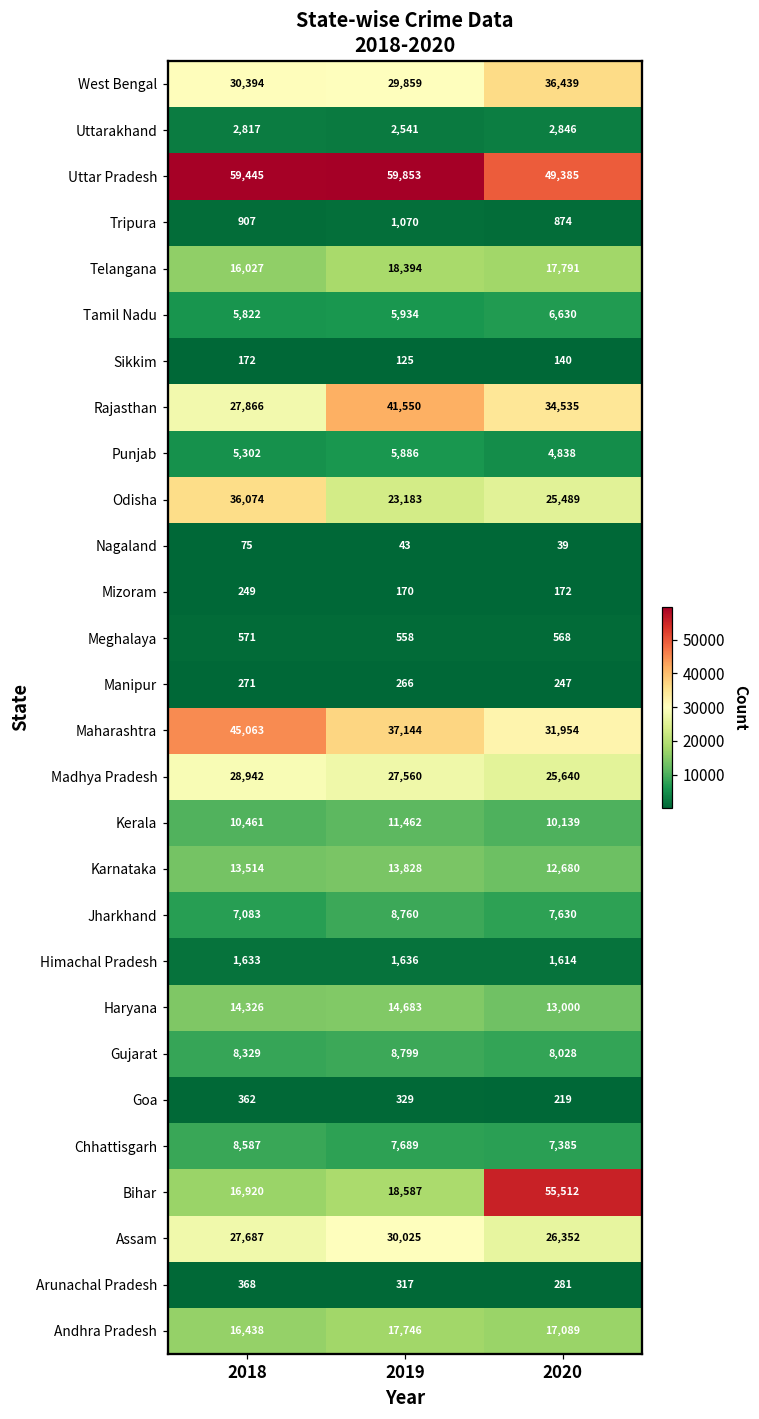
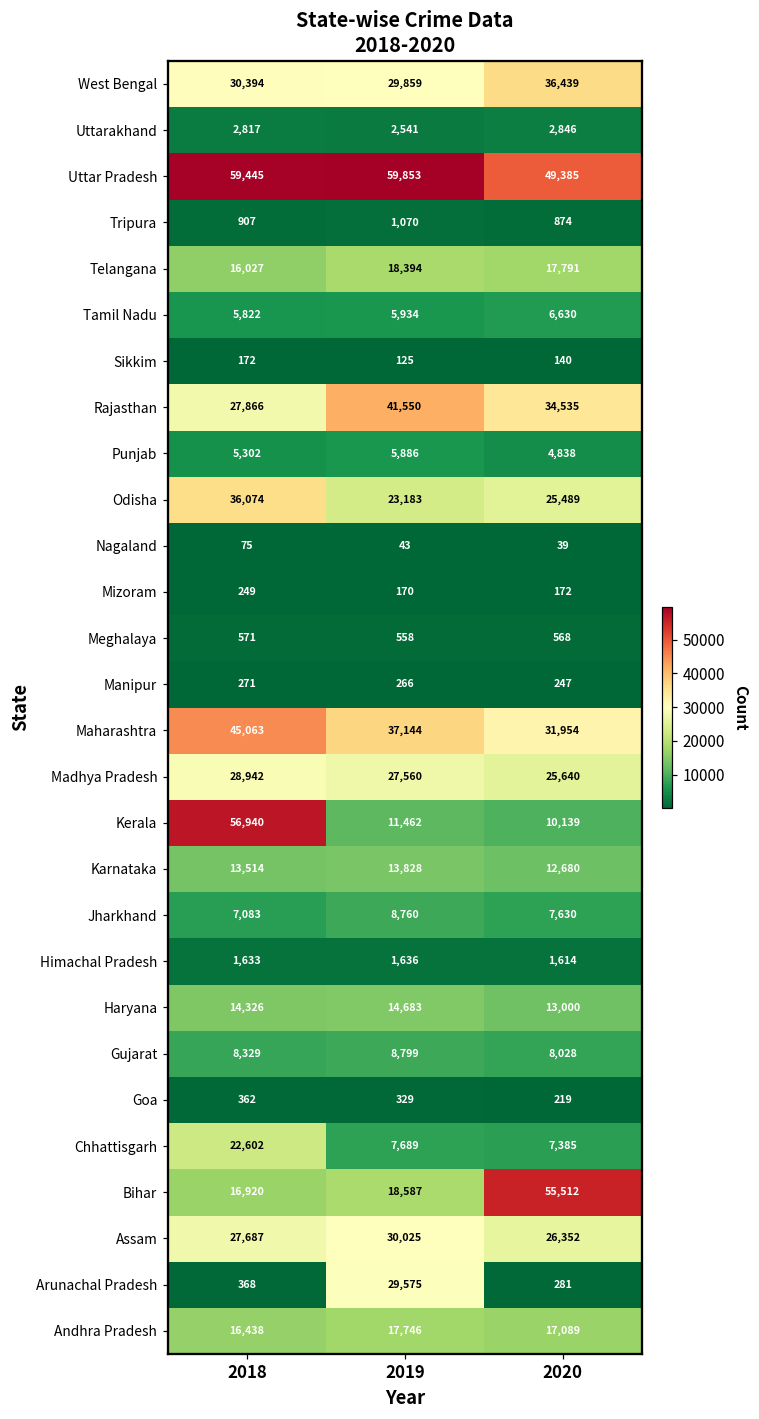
  {
    "West Bengal": {
      "2018": "30,394",
      "2019": "29,859",
      "2020": "36,439"
    },
    "Uttarakhand": {
      "2018": "2,817",
      "2019": "2,541",
      "2020": "2,846"
    },
    "Uttar Pradesh": {
      "2018": "59,445",
      "2019": "59,853",
      "2020": "49,385"
    },
    "Tripura": {
      "2018": "907",
      "2019": "1,070",
      "2020": "874"
    },
    "Telangana": {
      "2018": "16,027",
      "2019": "18,394",
      "2020": "17,791"
    },
    "Tamil Nadu": {
      "2018": "5,822",
      "2019": "5,934",
      "2020": "6,630"
    },
    "Sikkim": {
      "2018": "172",
      "2019": "125",
      "2020": "140"
    },
    "Rajasthan": {
      "2018": "27,866",
      "2019": "41,550",
      "2020": "34,535"
    },
    "Punjab": {
      "2018": "5,302",
      "2019": "5,886",
      "2020": "4,838"
    },
    "Odisha": {
      "2018": "36,074",
      "2019": "23,183",
      "2020": "25,489"
    },
    "Nagaland": {
      "2018": "75",
      "2019": "43",
      "2020": "39"
    },
    "Mizoram": {
      "2018": "249",
      "2019": "170",
      "2020": "172"
    },
    "Meghalaya": {
      "2018": "571",
      "2019": "558",
      "2020": "568"
    },
    "Manipur": {
      "2018": "271",
      "2019": "266",
      "2020": "247"
    },
    "Maharashtra": {
      "2018": "45,063",
      "2019": "37,144",
      "2020": "31,954"
    },
    "Madhya Pradesh": {
      "2018": "28,942",
      "2019": "27,560",
      "2020": "25,640"
    },
    "Kerala": {
-     "2018": "10,461",
+     "2018": "56,940",
      "2019": "11,462",
      "2020": "10,139"
    },
    "Karnataka": {
      "2018": "13,514",
      "2019": "13,828",
      "2020": "12,680"
    },
    "Jharkhand": {
      "2018": "7,083",
      "2019": "8,760",
      "2020": "7,630"
    },
    "Himachal Pradesh": {
      "2018": "1,633",
      "2019": "1,636",
      "2020": "1,614"
    },
    "Haryana": {
      "2018": "14,326",
      "2019": "14,683",
      "2020": "13,000"
    },
    "Gujarat": {
      "2018": "8,329",
      "2019": "8,799",
      "2020": "8,028"
    },
    "Goa": {
      "2018": "362",
      "2019": "329",
      "2020": "219"
    },
    "Chhattisgarh": {
-     "2018": "8,587",
+     "2018": "22,602",
      "2019": "7,689",
      "2020": "7,385"
    },
    "Bihar": {
      "2018": "16,920",
      "2019": "18,587",
      "2020": "55,512"
    },
    "Assam": {
      "2018": "27,687",
      "2019": "30,025",
      "2020": "26,352"
    },
    "Arunachal Pradesh": {
      "2018": "368",
-     "2019": "317",
+     "2019": "29,575",
      "2020": "281"
    },
    "Andhra Pradesh": {
      "2018": "16,438",
      "2019": "17,746",
      "2020": "17,089"
    }
  }
